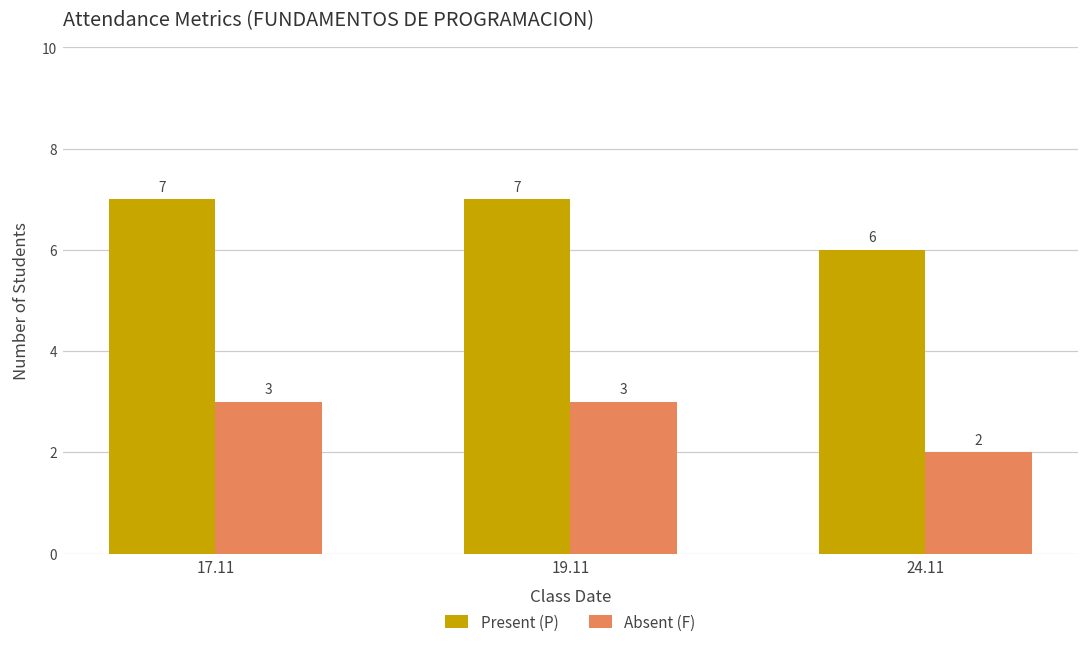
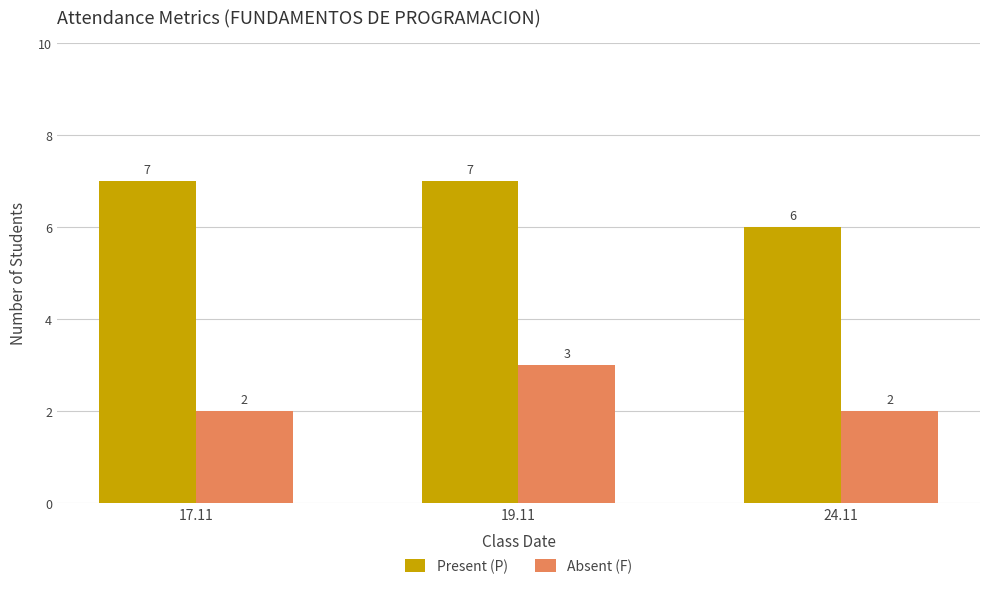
  {
    "Present (P)": {
      "17.11": 7,
      "19.11": 7,
      "24.11": 6
    },
    "Absent (F)": {
-     "17.11": 3,
+     "17.11": 2,
      "19.11": 3,
      "24.11": 2
    }
  }
